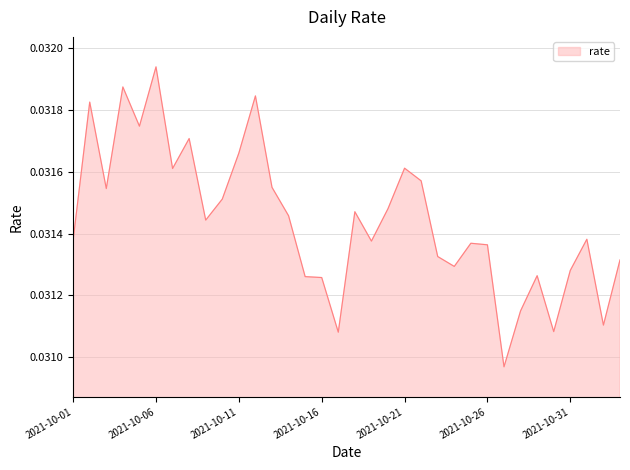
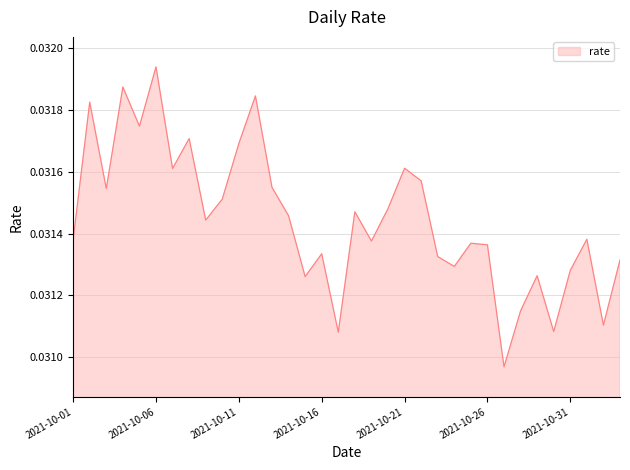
  {
    "2021-10-01": 0.03138,
    "2021-10-06": 0.03194,
-   "2021-10-11": 0.03166,
-   "2021-10-16": 0.03126,
+   "2021-10-11": 0.03169,
+   "2021-10-16": 0.03134,
    "2021-10-21": 0.03161,
    "2021-10-26": 0.03136,
    "2021-10-31": 0.03128
  }
